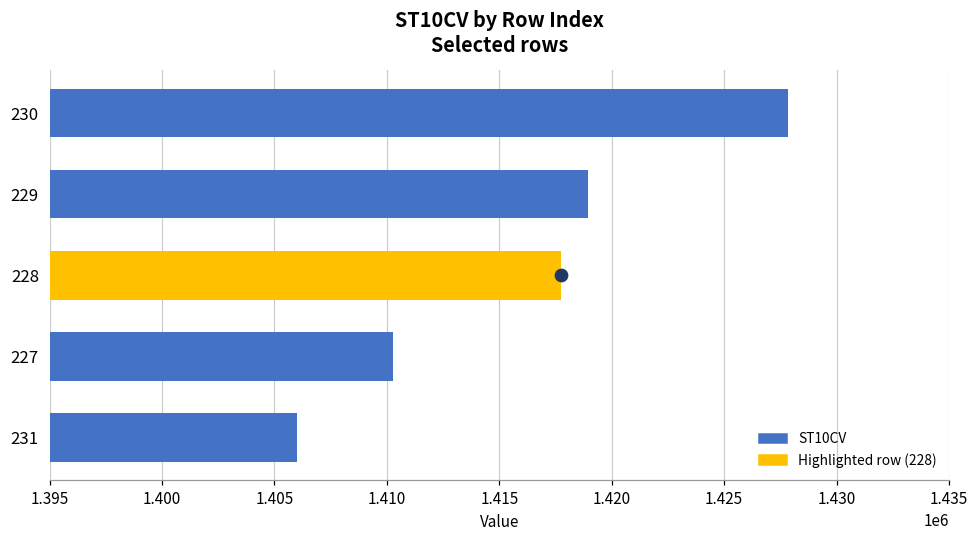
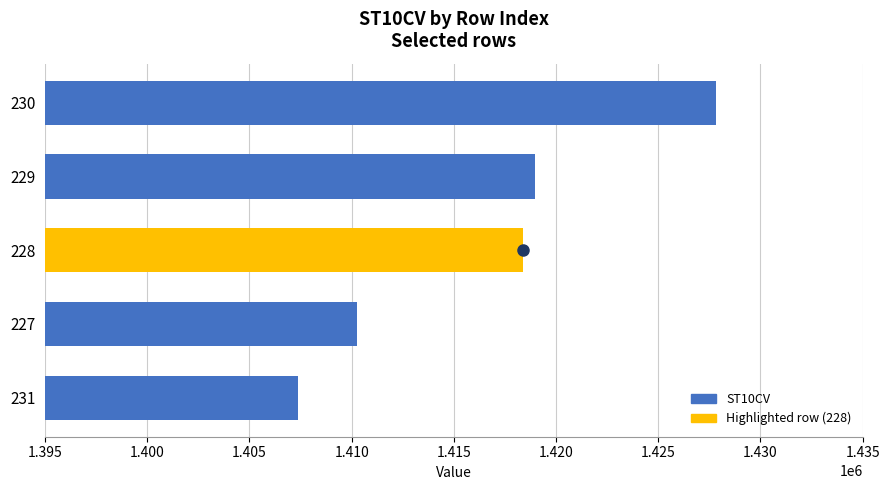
  {
    "ST10CV": {
      "230": 1427800,
      "229": 1419000,
-     "228": 1417700,
+     "228": 1418400,
      "227": 1410300,
-     "231": 1406000
+     "231": 1407400
    }
  }
